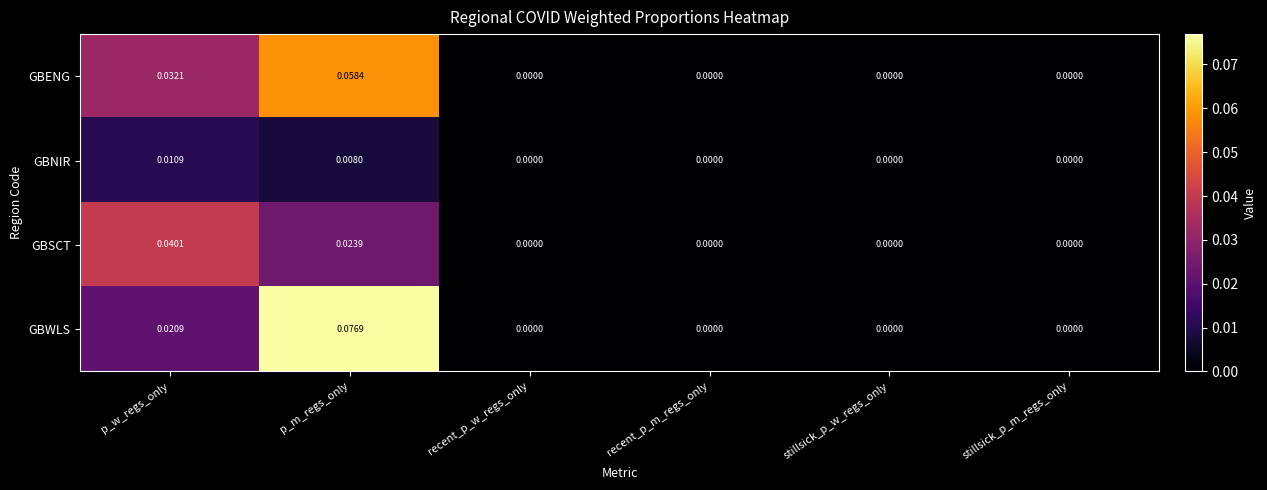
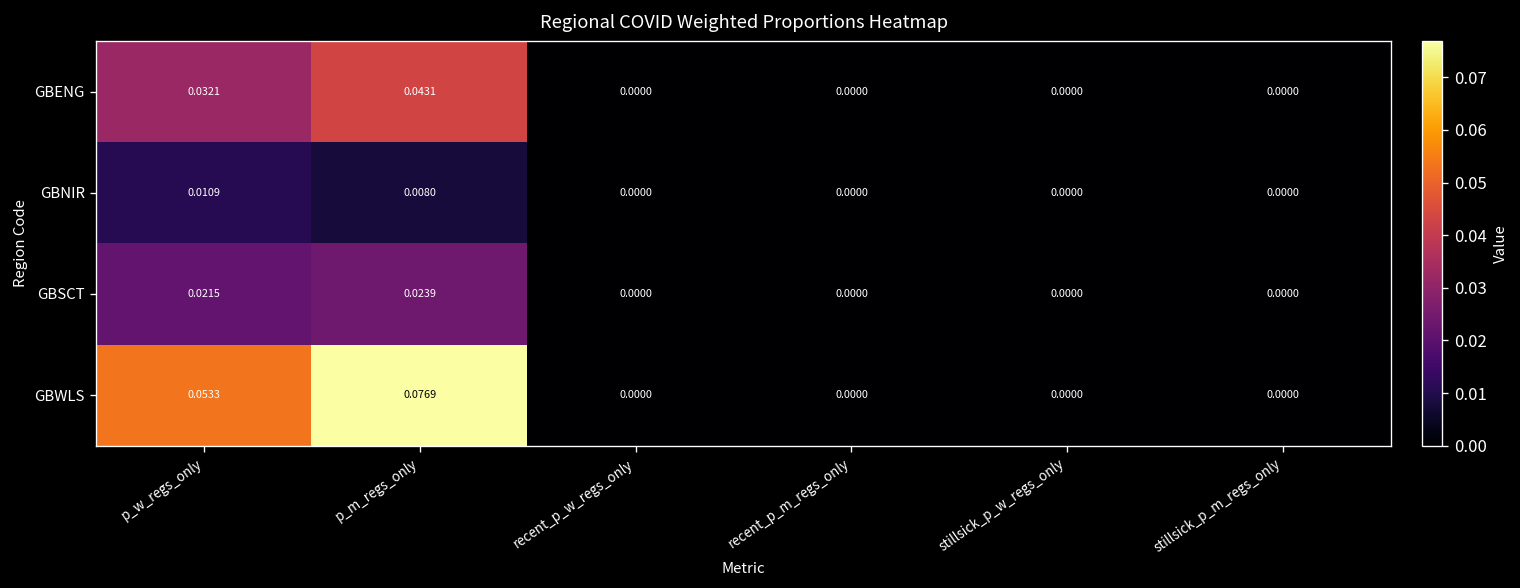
  {
    "GBENG": {
      "p_w_regs_only": 0.0321,
-     "p_m_regs_only": 0.0584,
+     "p_m_regs_only": 0.0431,
      "recent_p_w_regs_only": 0.0000,
      "recent_p_m_regs_only": 0.0000,
      "stillsick_p_w_regs_only": 0.0000,
      "stillsick_p_m_regs_only": 0.0000
    },
    "GBNIR": {
      "p_w_regs_only": 0.0109,
      "p_m_regs_only": 0.0080,
      "recent_p_w_regs_only": 0.0000,
      "recent_p_m_regs_only": 0.0000,
      "stillsick_p_w_regs_only": 0.0000,
      "stillsick_p_m_regs_only": 0.0000
    },
    "GBSCT": {
-     "p_w_regs_only": 0.0401,
+     "p_w_regs_only": 0.0215,
      "p_m_regs_only": 0.0239,
      "recent_p_w_regs_only": 0.0000,
      "recent_p_m_regs_only": 0.0000,
      "stillsick_p_w_regs_only": 0.0000,
      "stillsick_p_m_regs_only": 0.0000
    },
    "GBWLS": {
-     "p_w_regs_only": 0.0209,
+     "p_w_regs_only": 0.0533,
      "p_m_regs_only": 0.0769,
      "recent_p_w_regs_only": 0.0000,
      "recent_p_m_regs_only": 0.0000,
      "stillsick_p_w_regs_only": 0.0000,
      "stillsick_p_m_regs_only": 0.0000
    }
  }
